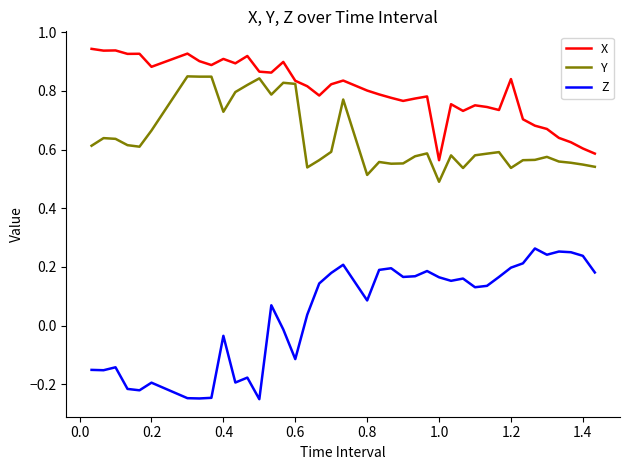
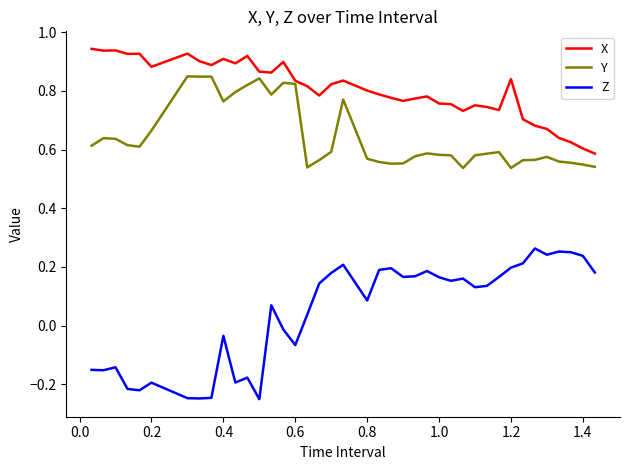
  {
    "X": {
      "0.2": 0.88,
      "0.4": 0.91,
      "0.6": 0.83,
      "0.8": 0.80,
-     "1.0": 0.56,
+     "1.0": 0.76,
      "1.2": 0.84,
      "1.4": 0.60
    },
    "Y": {
      "0.2": 0.66,
-     "0.4": 0.73,
+     "0.4": 0.76,
      "0.6": 0.82,
-     "0.8": 0.51,
-     "1.0": 0.49,
+     "0.8": 0.57,
+     "1.0": 0.58,
      "1.2": 0.54,
      "1.4": 0.55
    },
    "Z": {
      "0.2": -0.19,
      "0.4": -0.03,
-     "0.6": -0.11,
+     "0.6": -0.07,
      "0.8": 0.09,
      "1.0": 0.16,
      "1.2": 0.20,
      "1.4": 0.24
    }
  }
